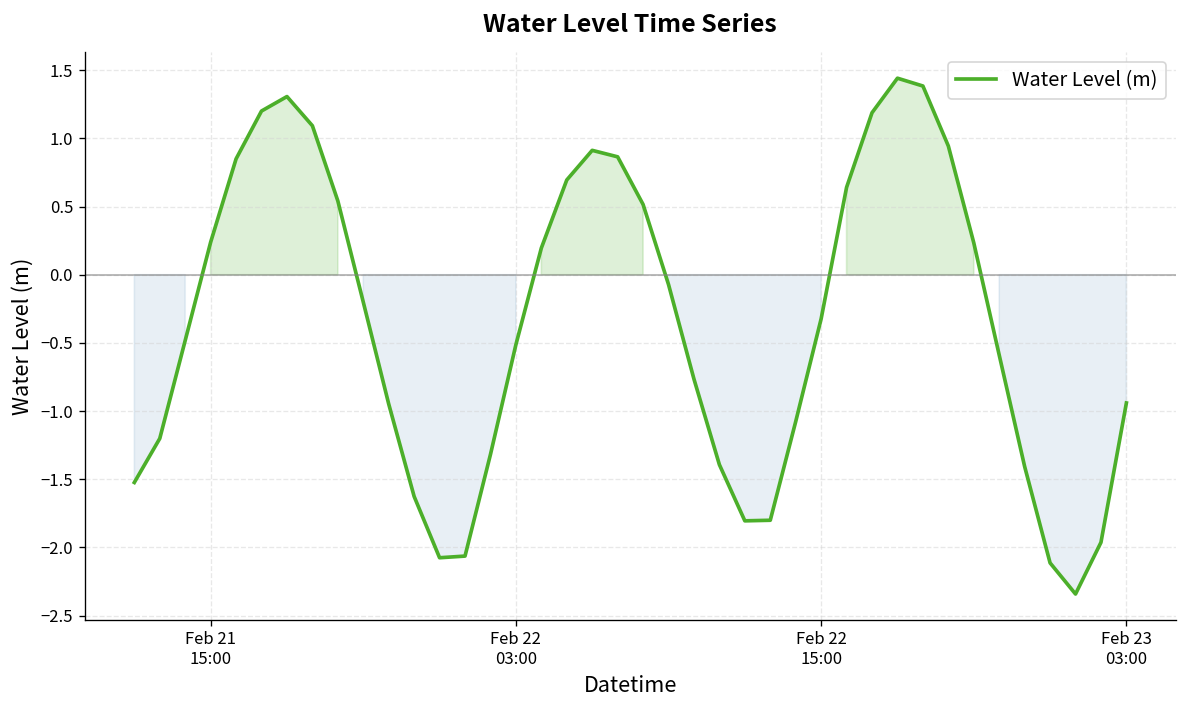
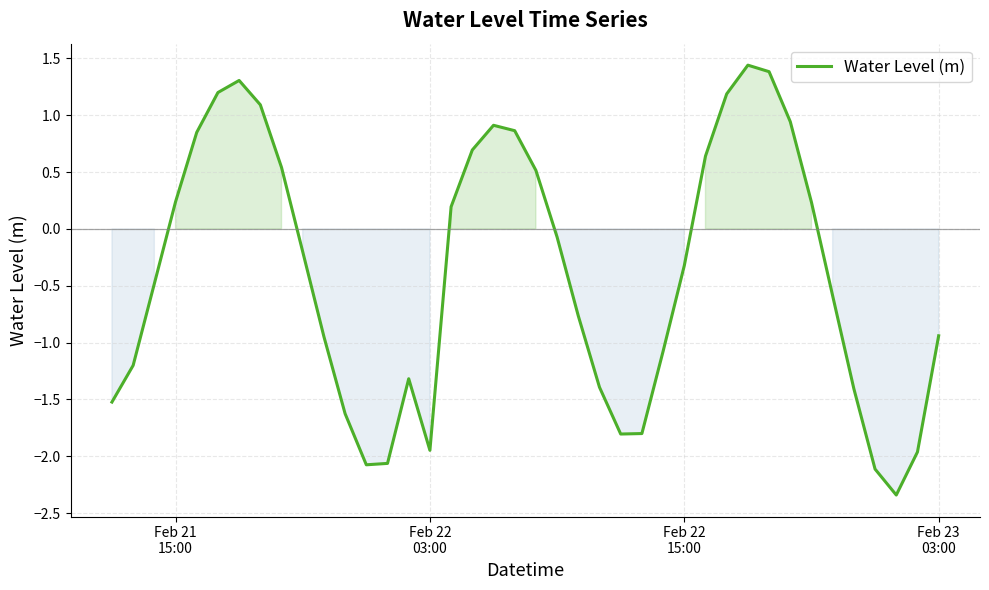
  {
    "Feb 21 15:00": 0.24,
-   "Feb 22 03:00": -0.51,
+   "Feb 22 03:00": -1.95,
    "Feb 22 15:00": -0.32,
    "Feb 23 03:00": -0.94
  }
